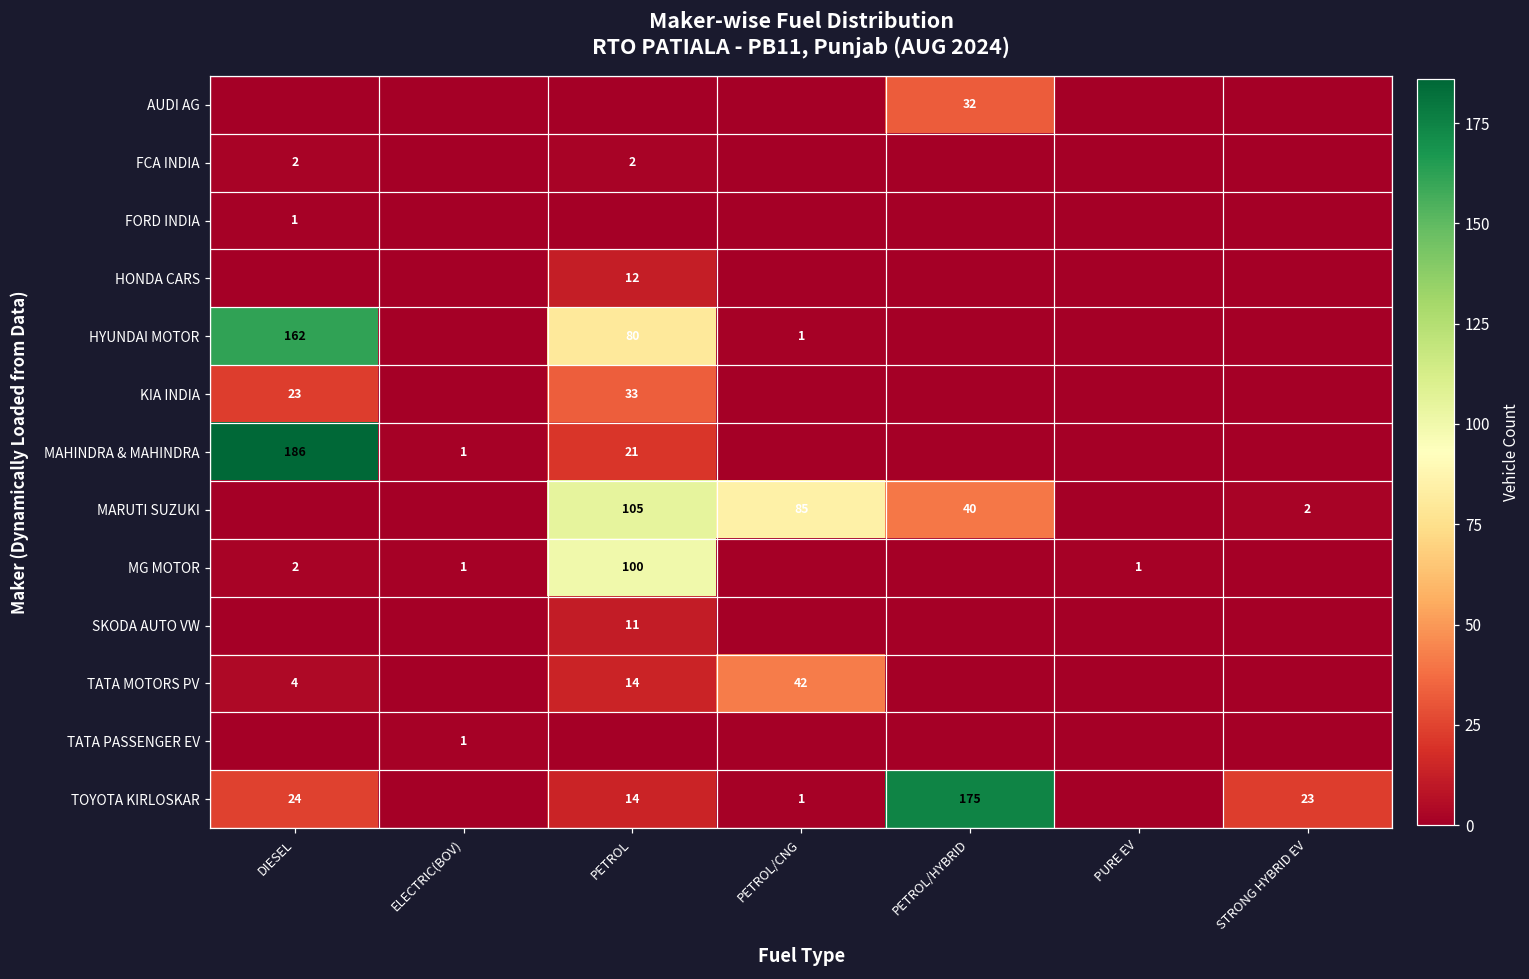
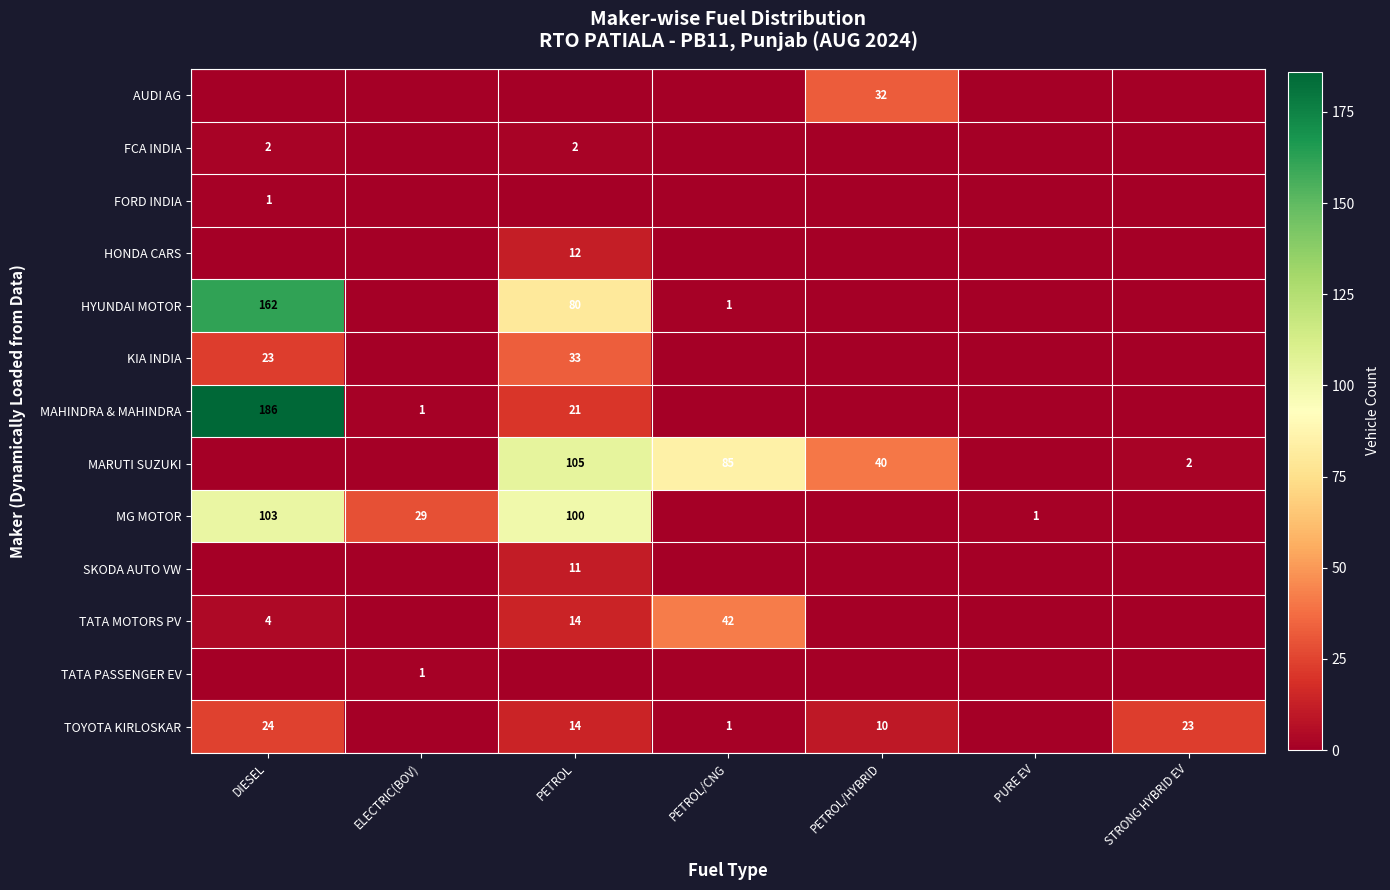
  {
    "AUDI AG": {
      "PETROL/HYBRID": 32
    },
    "FCA INDIA": {
      "DIESEL": 2,
      "PETROL": 2
    },
    "FORD INDIA": {
      "DIESEL": 1
    },
    "HONDA CARS": {
      "PETROL": 12
    },
    "HYUNDAI MOTOR": {
      "DIESEL": 162,
      "PETROL": 80,
      "PETROL/CNG": 1
    },
    "KIA INDIA": {
      "DIESEL": 23,
      "PETROL": 33
    },
    "MAHINDRA & MAHINDRA": {
      "DIESEL": 186,
      "ELECTRIC(BOV)": 1,
      "PETROL": 21
    },
    "MARUTI SUZUKI": {
      "PETROL": 105,
      "PETROL/CNG": 85,
      "PETROL/HYBRID": 40,
      "STRONG HYBRID EV": 2
    },
    "MG MOTOR": {
-     "DIESEL": 2,
-     "ELECTRIC(BOV)": 1,
+     "DIESEL": 103,
+     "ELECTRIC(BOV)": 29,
      "PETROL": 100,
      "PURE EV": 1
    },
    "SKODA AUTO VW": {
      "PETROL": 11
    },
    "TATA MOTORS PV": {
      "DIESEL": 4,
      "PETROL": 14,
      "PETROL/CNG": 42
    },
    "TATA PASSENGER EV": {
      "ELECTRIC(BOV)": 1
    },
    "TOYOTA KIRLOSKAR": {
      "DIESEL": 24,
      "PETROL": 14,
      "PETROL/CNG": 1,
-     "PETROL/HYBRID": 175,
+     "PETROL/HYBRID": 10,
      "STRONG HYBRID EV": 23
    }
  }
